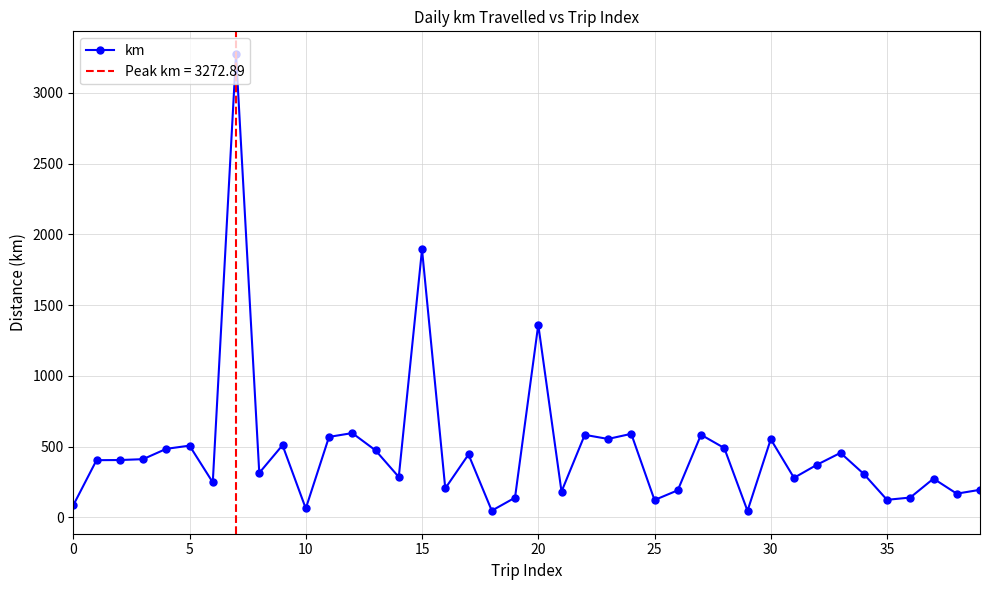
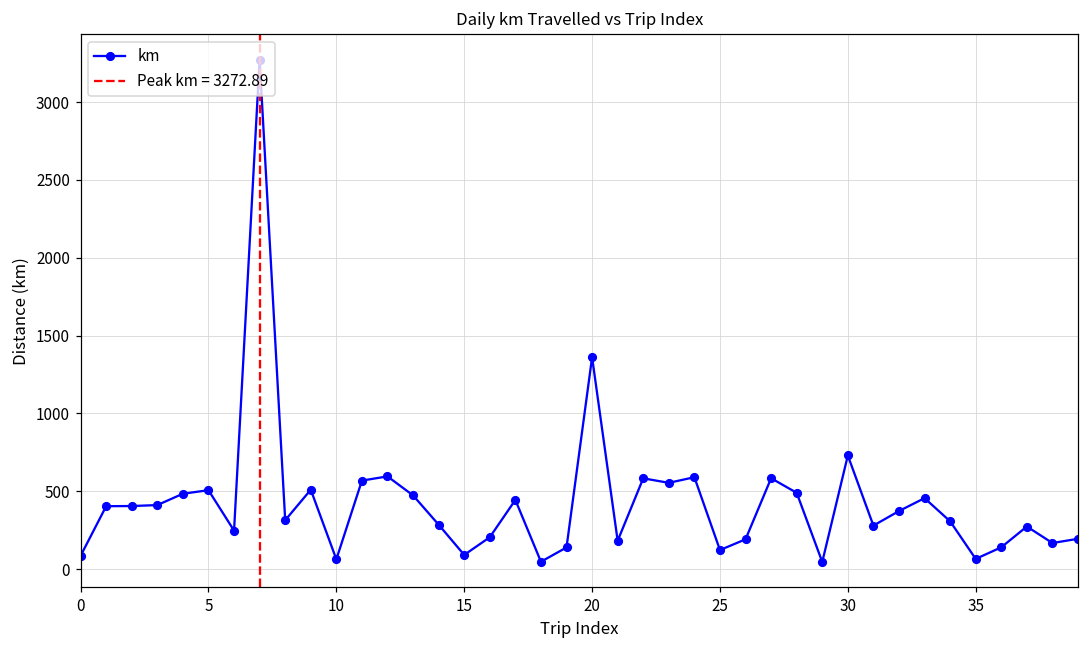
  {
    "0": 90,
    "5": 510,
    "10": 60,
-   "15": 1890,
+   "15": 90,
    "20": 1360,
    "25": 120,
-   "30": 550,
-   "35": 120
+   "30": 730,
+   "35": 70
  }
